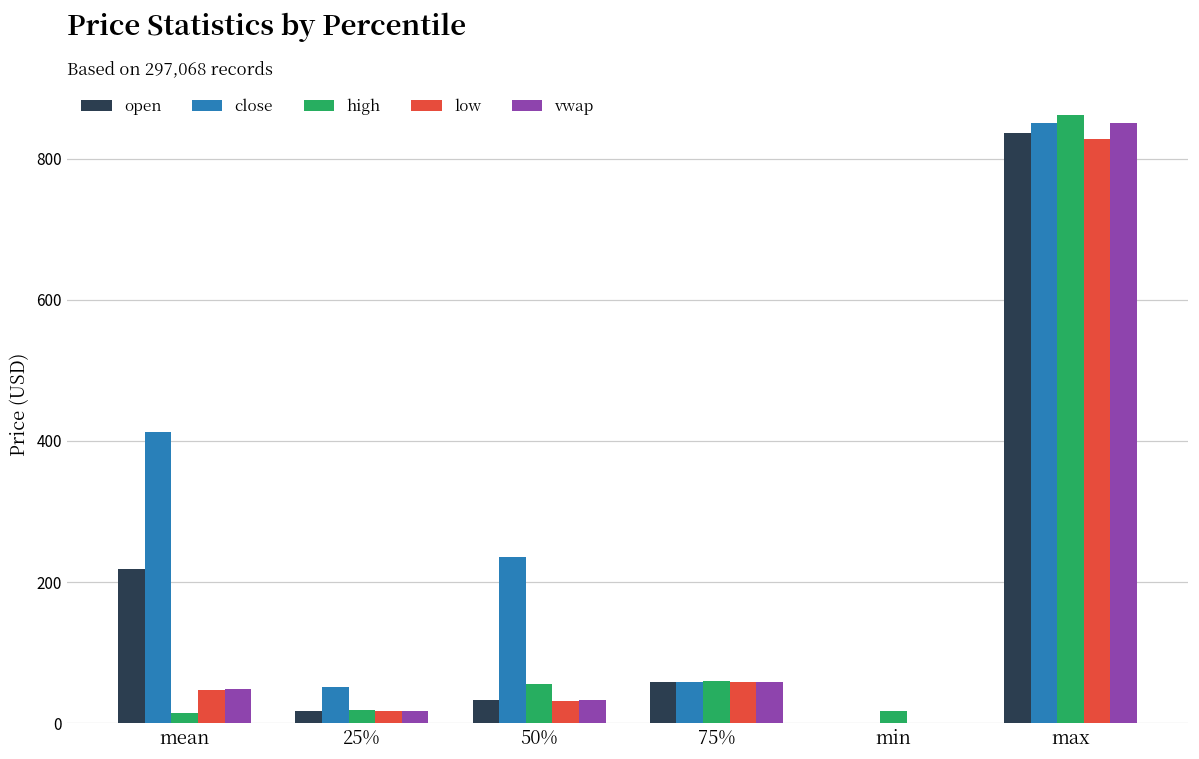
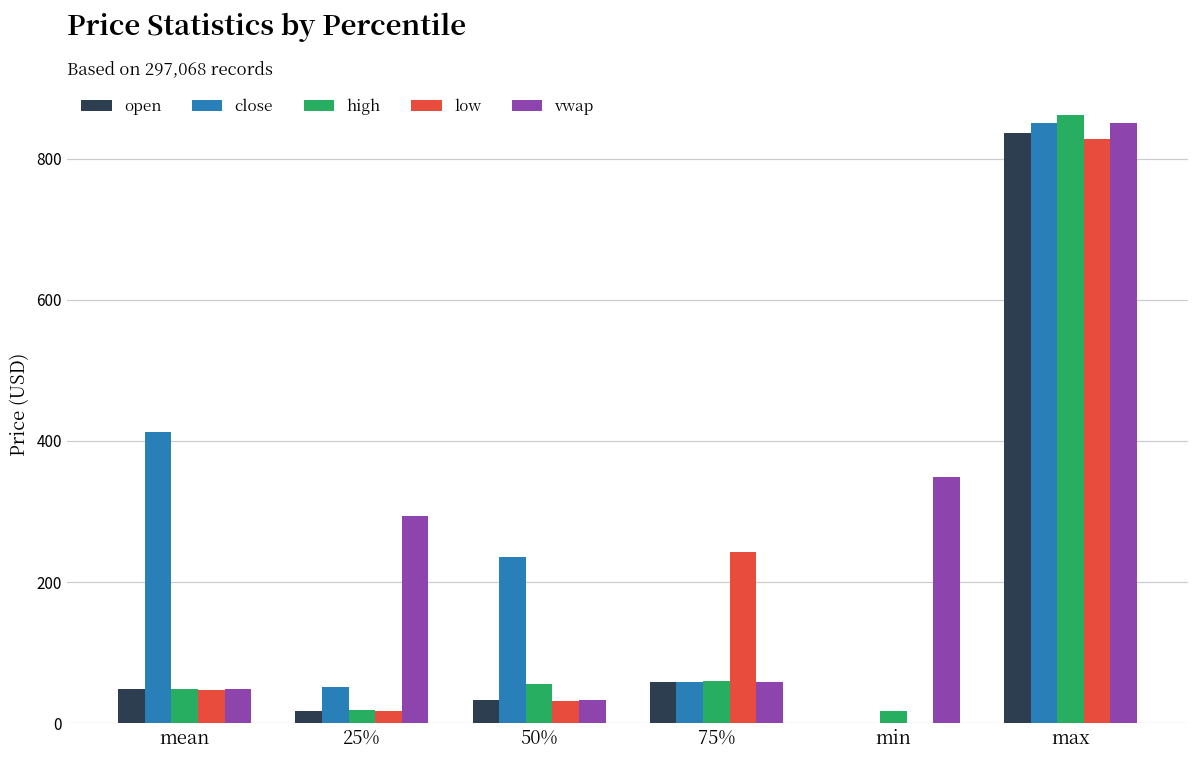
  {
    "open": {
-     "mean": 220,
+     "mean": 50,
      "25%": 20,
      "50%": 30,
      "75%": 60,
      "max": 840
    },
    "close": {
      "mean": 410,
      "25%": 50,
      "50%": 240,
      "75%": 60,
      "max": 850
    },
    "high": {
-     "mean": 10,
+     "mean": 50,
      "25%": 20,
      "50%": 60,
      "75%": 60,
      "min": 20,
      "max": 860
    },
    "low": {
      "mean": 50,
      "25%": 20,
      "50%": 30,
-     "75%": 60,
+     "75%": 240,
      "max": 830
    },
    "vwap": {
      "mean": 50,
-     "25%": 20,
+     "25%": 290,
      "50%": 30,
      "75%": 60,
-     "min": 0,
+     "min": 350,
      "max": 850
    }
  }
